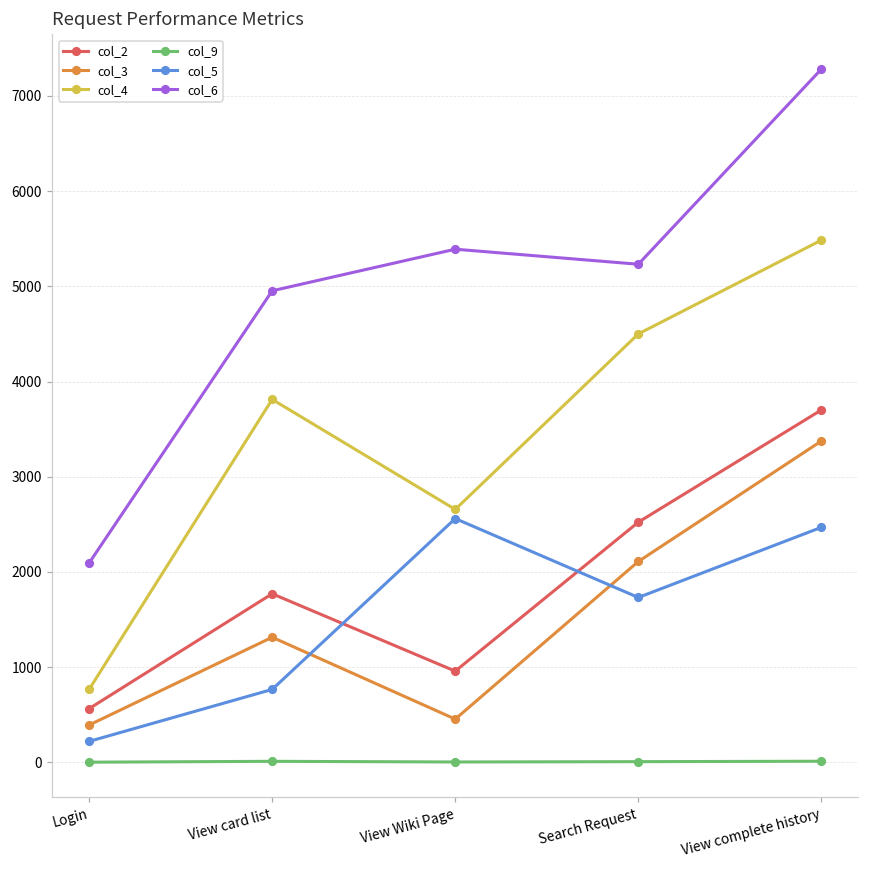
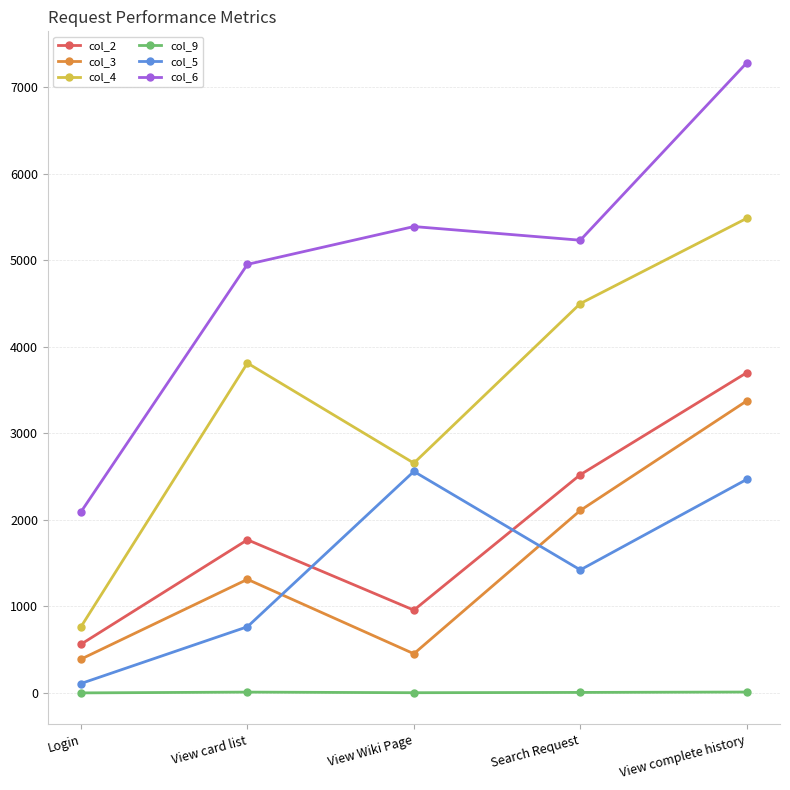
  {
    "col_9": {
      "Login": 0,
      "View card list": 0,
      "View Wiki Page": 0,
      "Search Request": 0,
      "View complete history": 0
    },
    "col_5": {
-     "Login": 200,
+     "Login": 100,
      "View card list": 800,
      "View Wiki Page": 2600,
-     "Search Request": 1700,
+     "Search Request": 1400,
      "View complete history": 2500
    },
    "col_6": {
      "Login": 2100,
      "View card list": 5000,
      "View Wiki Page": 5400,
      "Search Request": 5200,
      "View complete history": 7300
    }
  }
